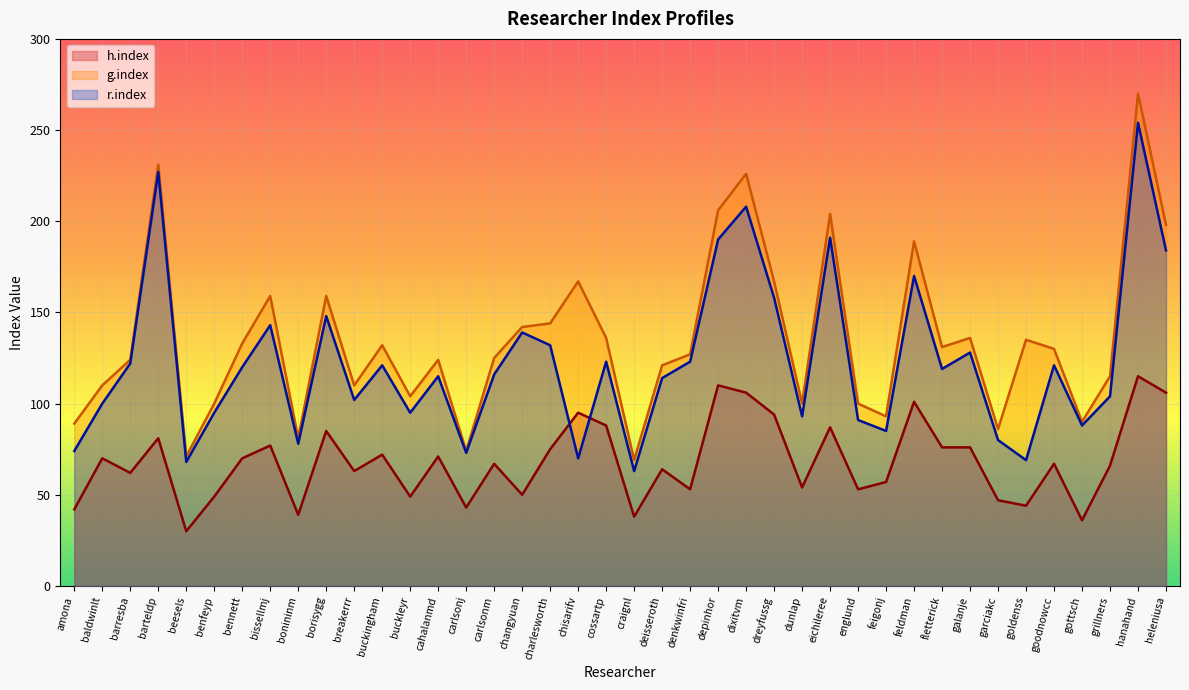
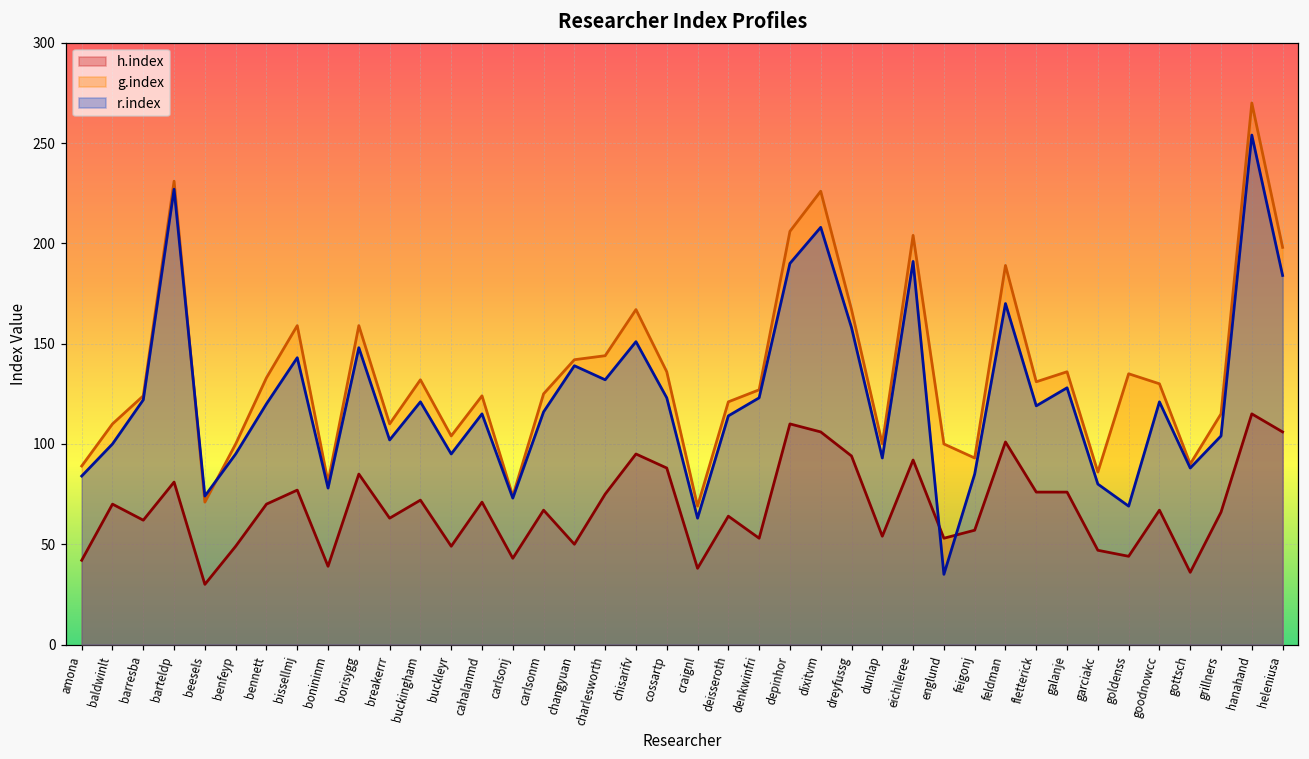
  {
    "h.index": {
      "amona": 42,
      "baldwinlt": 70,
      "barresba": 62,
      "barteldp": 81,
      "beesels": 30,
      "benfeyp": 49,
      "bennett": 70,
      "bissellmj": 77,
      "bonininm": 39,
      "borisygg": 85,
      "breakerrr": 63,
      "buckingham": 72,
      "buckleyr": 49,
      "cahalanmd": 71,
      "carlsonj": 43,
      "carlsonm": 67,
      "changyuan": 50,
      "charlesworth": 75,
      "chisarifv": 95,
      "cossartp": 88,
      "craignl": 38,
      "deisseroth": 64,
      "denkwinfri": 53,
      "depinhor": 110,
      "dixitvm": 106,
      "dreyfussg": 94,
      "dunlap": 54,
-     "eichileree": 87,
+     "eichileree": 92,
      "englund": 53,
      "feigonj": 57,
      "feldman": 101,
      "fletterick": 76,
      "galanje": 76,
      "garciakc": 47,
      "goldenss": 44,
      "goodnowcc": 67,
      "gottsch": 36,
      "grillners": 66,
      "hanahand": 115,
      "heleniusa": 106
    },
    "g.index": {
      "amona": 89,
      "baldwinlt": 110,
      "barresba": 124,
      "barteldp": 231,
      "beesels": 71,
      "benfeyp": 100,
      "bennett": 133,
      "bissellmj": 159,
      "bonininm": 81,
      "borisygg": 159,
      "breakerrr": 110,
      "buckingham": 132,
      "buckleyr": 104,
      "cahalanmd": 124,
      "carlsonm": 125,
      "changyuan": 142,
      "charlesworth": 144,
      "chisarifv": 167,
      "cossartp": 136,
      "craignl": 69,
      "deisseroth": 121,
      "denkwinfri": 127,
      "depinhor": 206,
      "dixitvm": 226,
      "dreyfussg": 167,
      "dunlap": 100,
      "eichileree": 204,
      "englund": 100,
      "feigonj": 93,
      "feldman": 189,
      "fletterick": 131,
      "galanje": 136,
      "garciakc": 86,
      "goldenss": 135,
      "goodnowcc": 130,
      "gottsch": 90,
      "grillners": 115,
      "hanahand": 270,
      "heleniusa": 198
    },
    "r.index": {
-     "amona": 74,
+     "amona": 84,
      "baldwinlt": 100,
      "barresba": 122,
      "barteldp": 227,
-     "beesels": 68,
+     "beesels": 74,
      "benfeyp": 95,
      "bennett": 120,
      "bissellmj": 143,
      "bonininm": 78,
      "borisygg": 148,
      "breakerrr": 102,
      "buckingham": 121,
      "buckleyr": 95,
      "cahalanmd": 115,
      "carlsonm": 116,
      "changyuan": 139,
      "charlesworth": 132,
-     "chisarifv": 70,
+     "chisarifv": 151,
      "cossartp": 123,
      "craignl": 63,
      "deisseroth": 114,
      "denkwinfri": 123,
      "depinhor": 190,
      "dixitvm": 208,
      "dreyfussg": 158,
      "dunlap": 93,
      "eichileree": 191,
-     "englund": 91,
+     "englund": 35,
      "feigonj": 85,
      "feldman": 170,
      "fletterick": 119,
      "galanje": 128,
      "garciakc": 80,
      "goldenss": 69,
      "goodnowcc": 121,
      "gottsch": 88,
      "grillners": 104,
      "hanahand": 254,
      "heleniusa": 184
    }
  }
